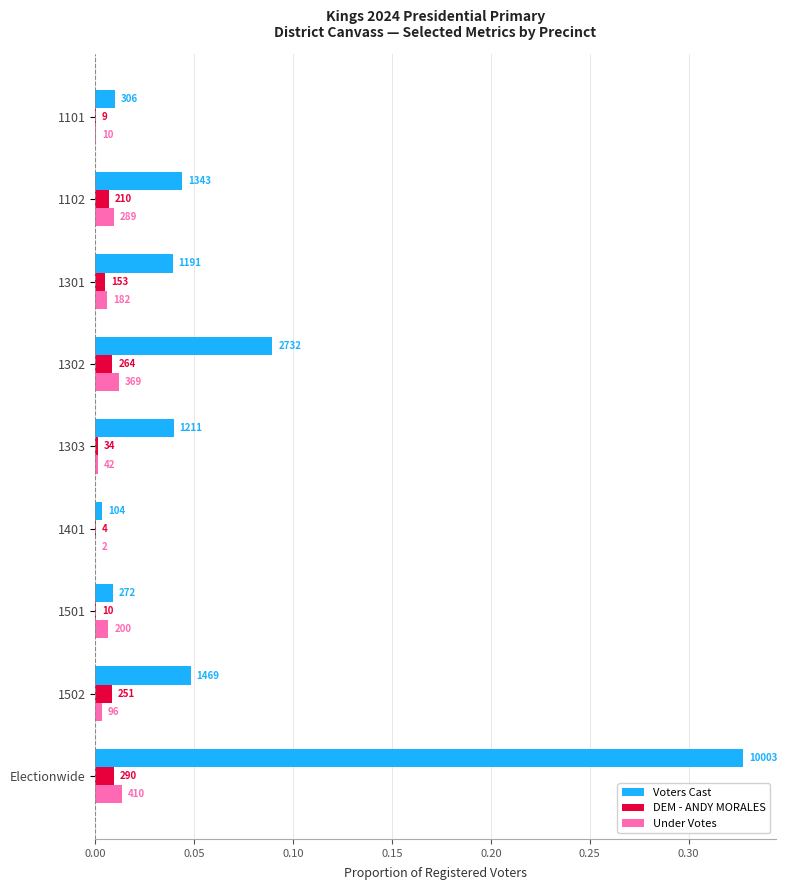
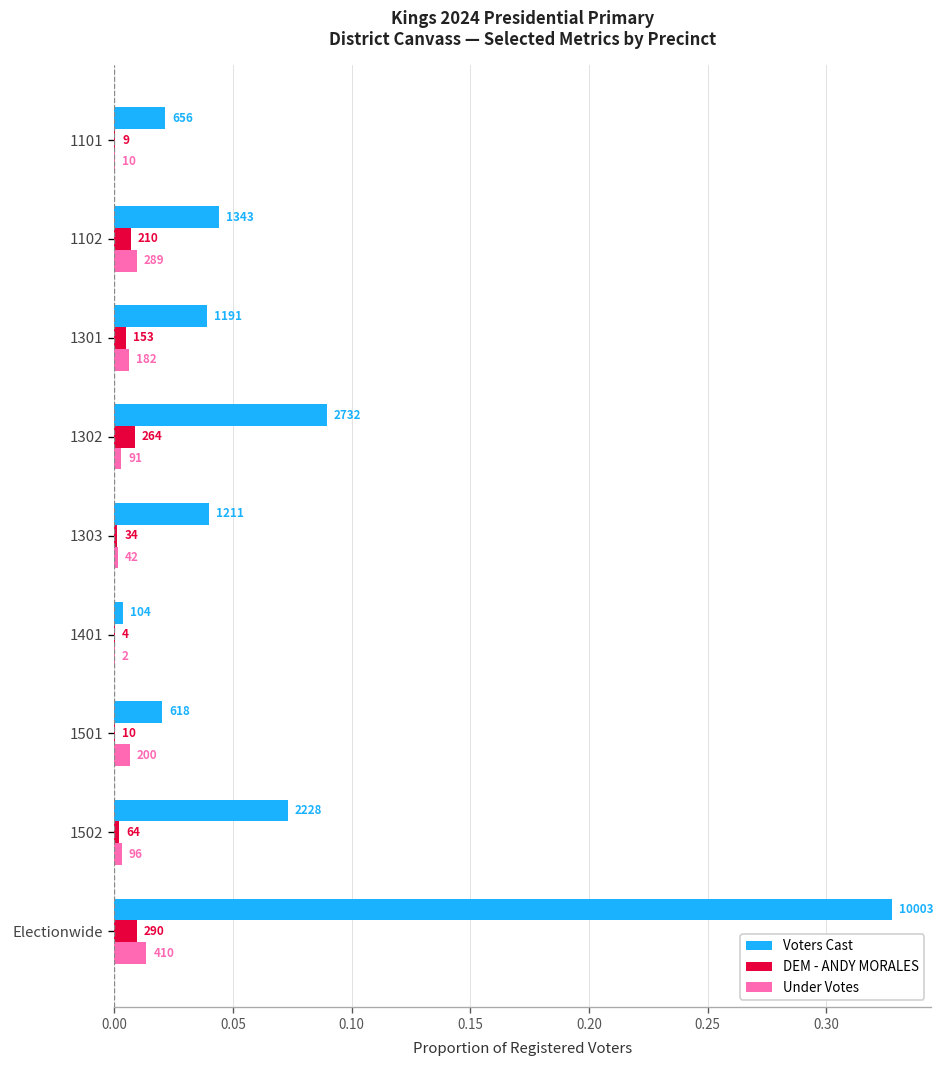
  {
    "Voters Cast": {
-     "1101": 306,
-     "1501": 272,
-     "1502": 1469
+     "1101": 656,
+     "1501": 618,
+     "1502": 2228
    },
    "DEM - ANDY MORALES": {
-     "1502": 251
+     "1502": 64
    },
    "Under Votes": {
-     "1302": 369
+     "1302": 91
    }
  }
